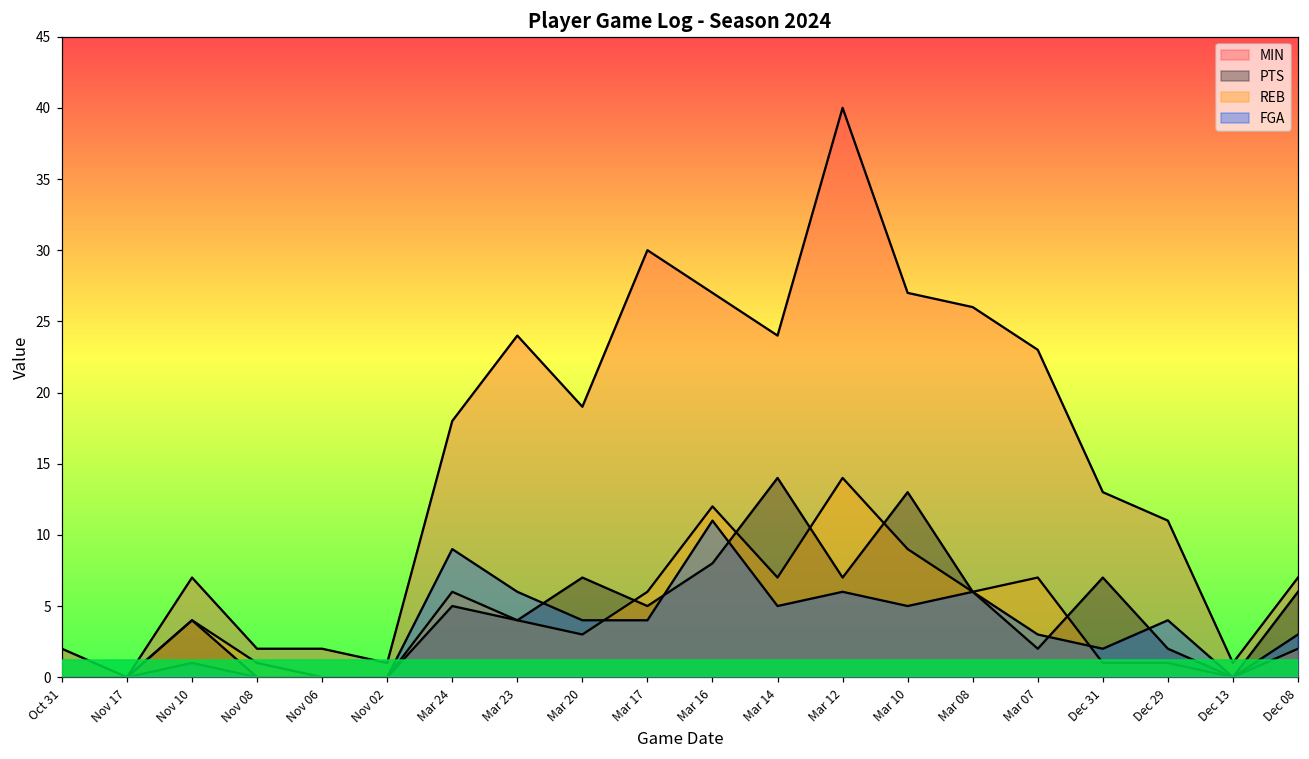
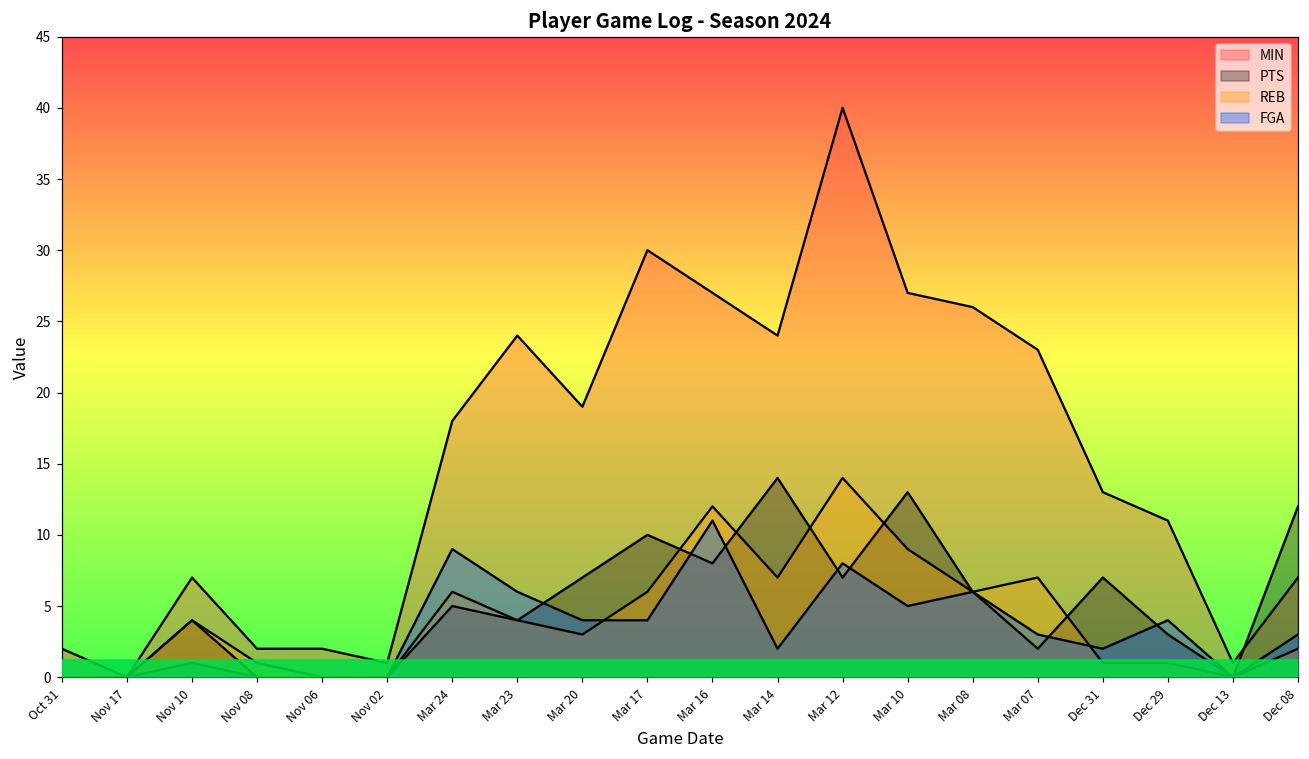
  {
    "PTS": {
      "Mar 24": 5,
      "Mar 20": 7,
-     "Mar 17": 5,
+     "Mar 17": 10,
      "Mar 16": 8,
      "Mar 14": 14,
      "Mar 12": 7,
      "Mar 10": 13,
      "Mar 07": 2,
      "Dec 31": 7,
-     "Dec 29": 2,
-     "Dec 08": 6
+     "Dec 29": 3,
+     "Dec 08": 12
    },
    "FGA": {
      "Mar 24": 9,
      "Mar 23": 6,
      "Mar 20": 4,
      "Mar 17": 4,
      "Mar 16": 11,
-     "Mar 14": 5,
-     "Mar 12": 6,
+     "Mar 14": 2,
+     "Mar 12": 8,
      "Mar 10": 5,
      "Mar 07": 3,
      "Dec 31": 2,
      "Dec 29": 4,
      "Dec 08": 3
    }
  }
